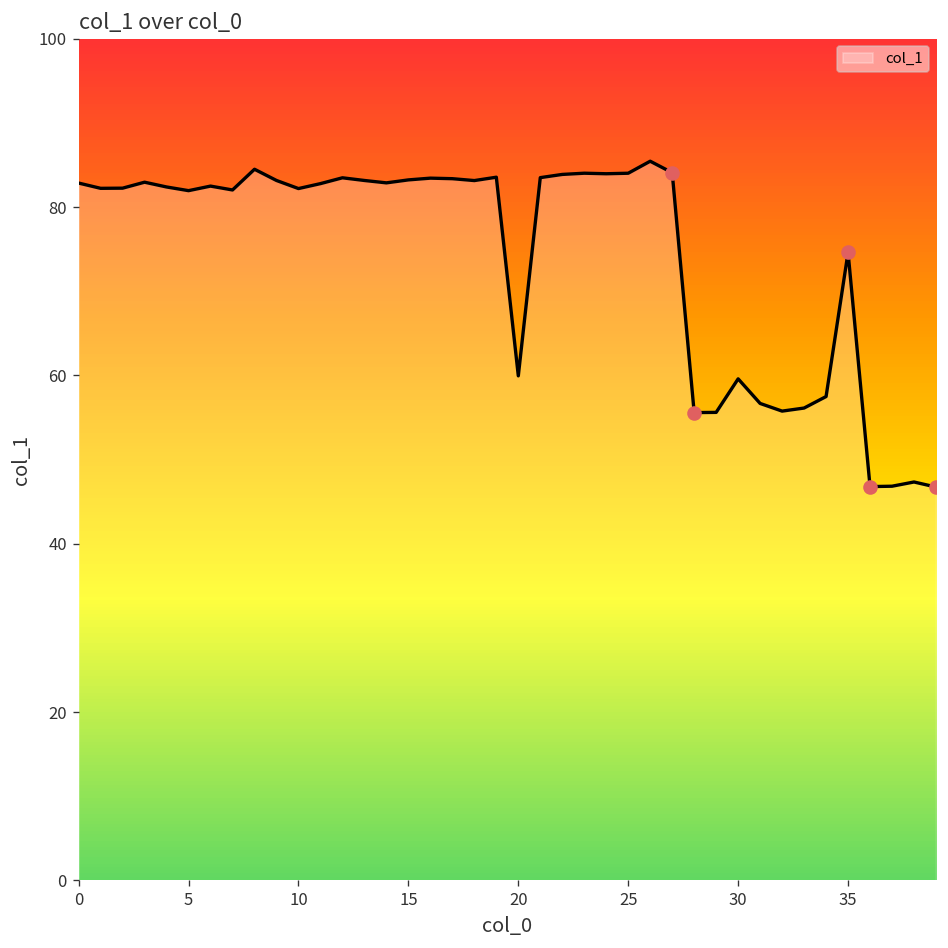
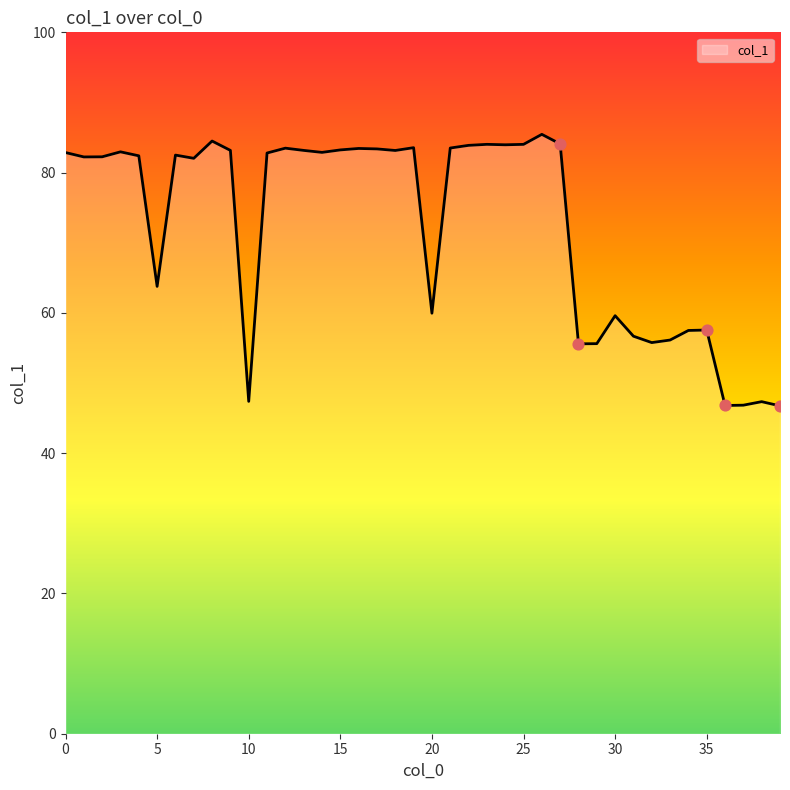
  {
    "col_1": {
      "0": 83,
-     "5": 82,
-     "10": 82,
+     "5": 64,
+     "10": 47,
      "15": 83,
      "20": 60,
      "25": 84,
      "30": 60,
-     "35": 75
+     "35": 58
    }
  }
